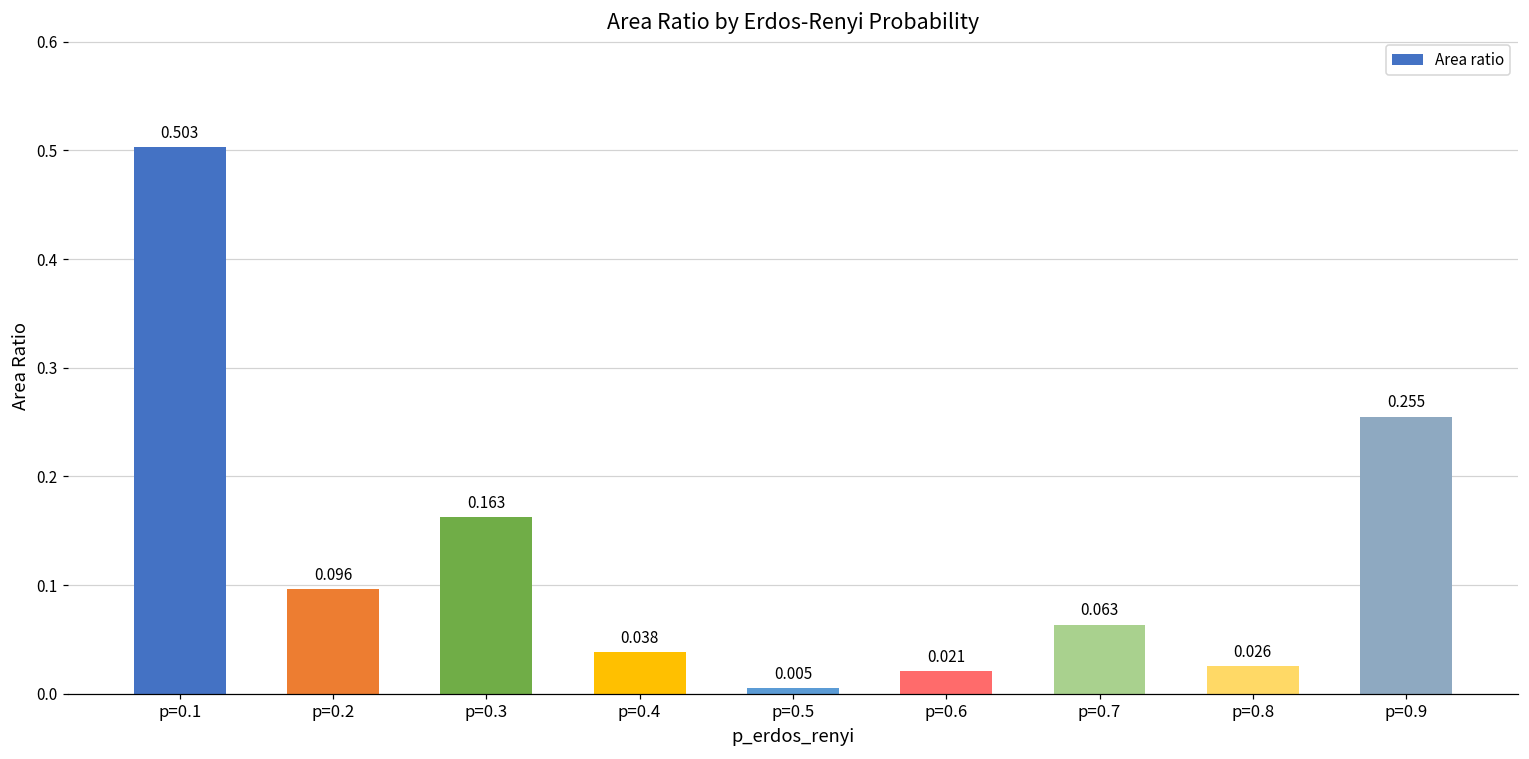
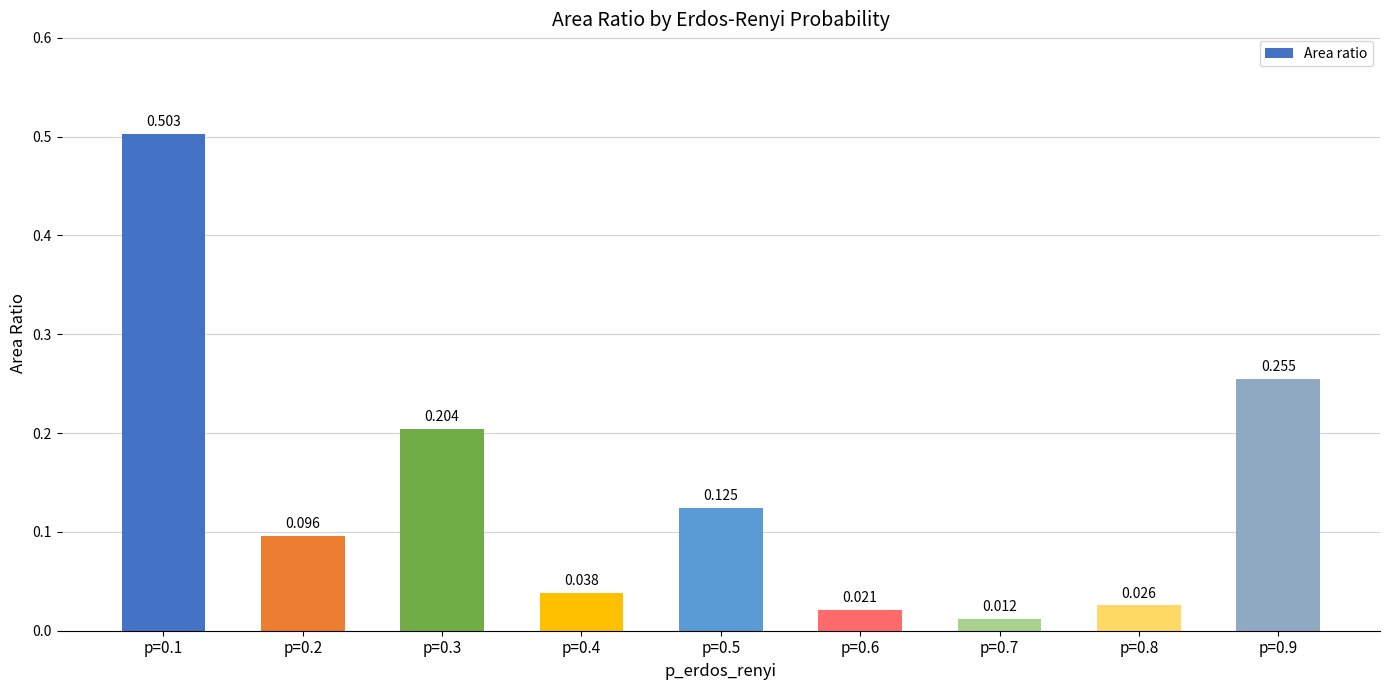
  {
    "p=0.1": 0.503,
    "p=0.2": 0.096,
-   "p=0.3": 0.163,
+   "p=0.3": 0.204,
    "p=0.4": 0.038,
-   "p=0.5": 0.005,
+   "p=0.5": 0.125,
    "p=0.6": 0.021,
-   "p=0.7": 0.063,
+   "p=0.7": 0.012,
    "p=0.8": 0.026,
    "p=0.9": 0.255
  }
